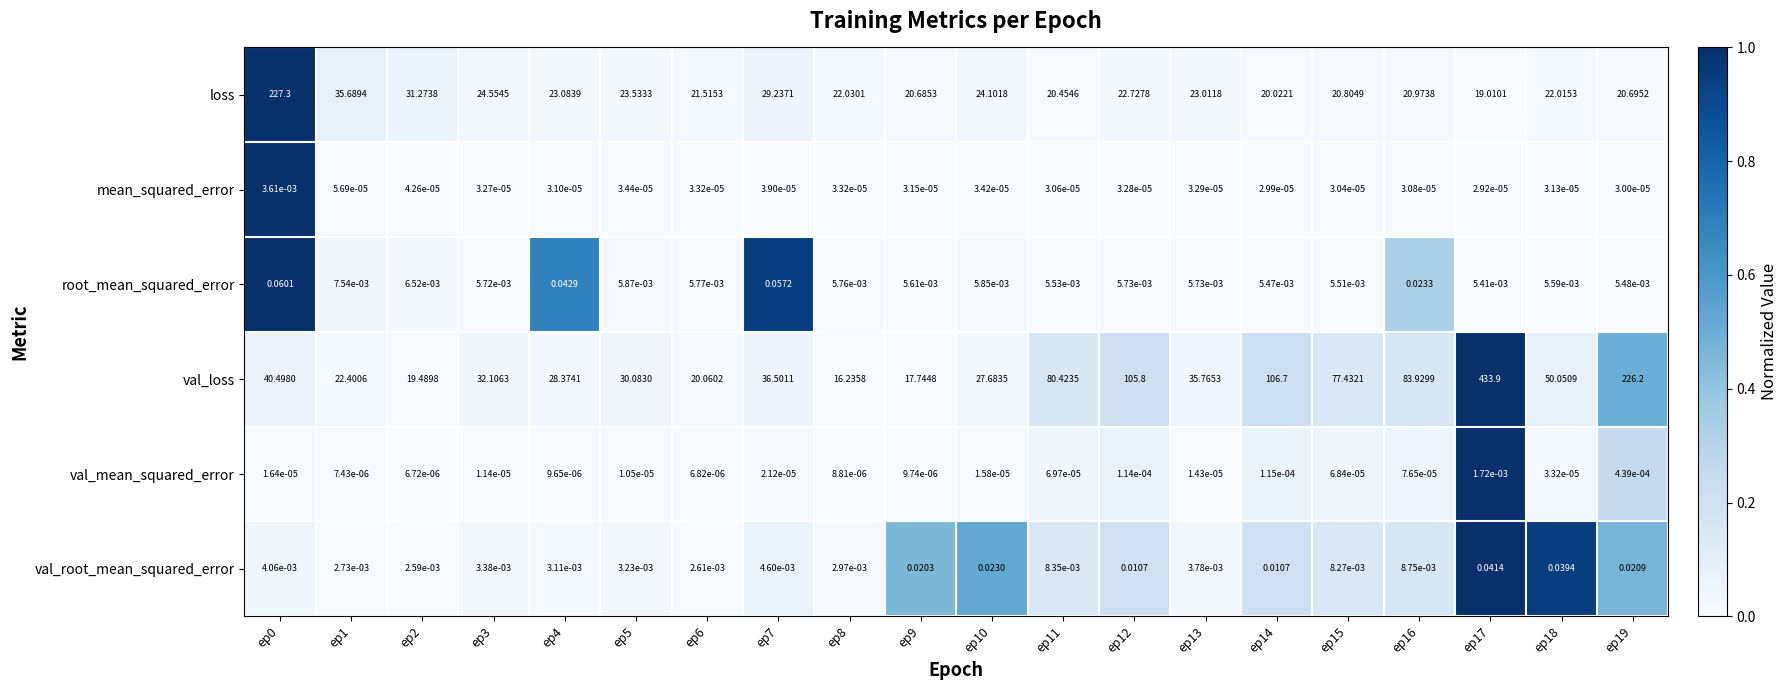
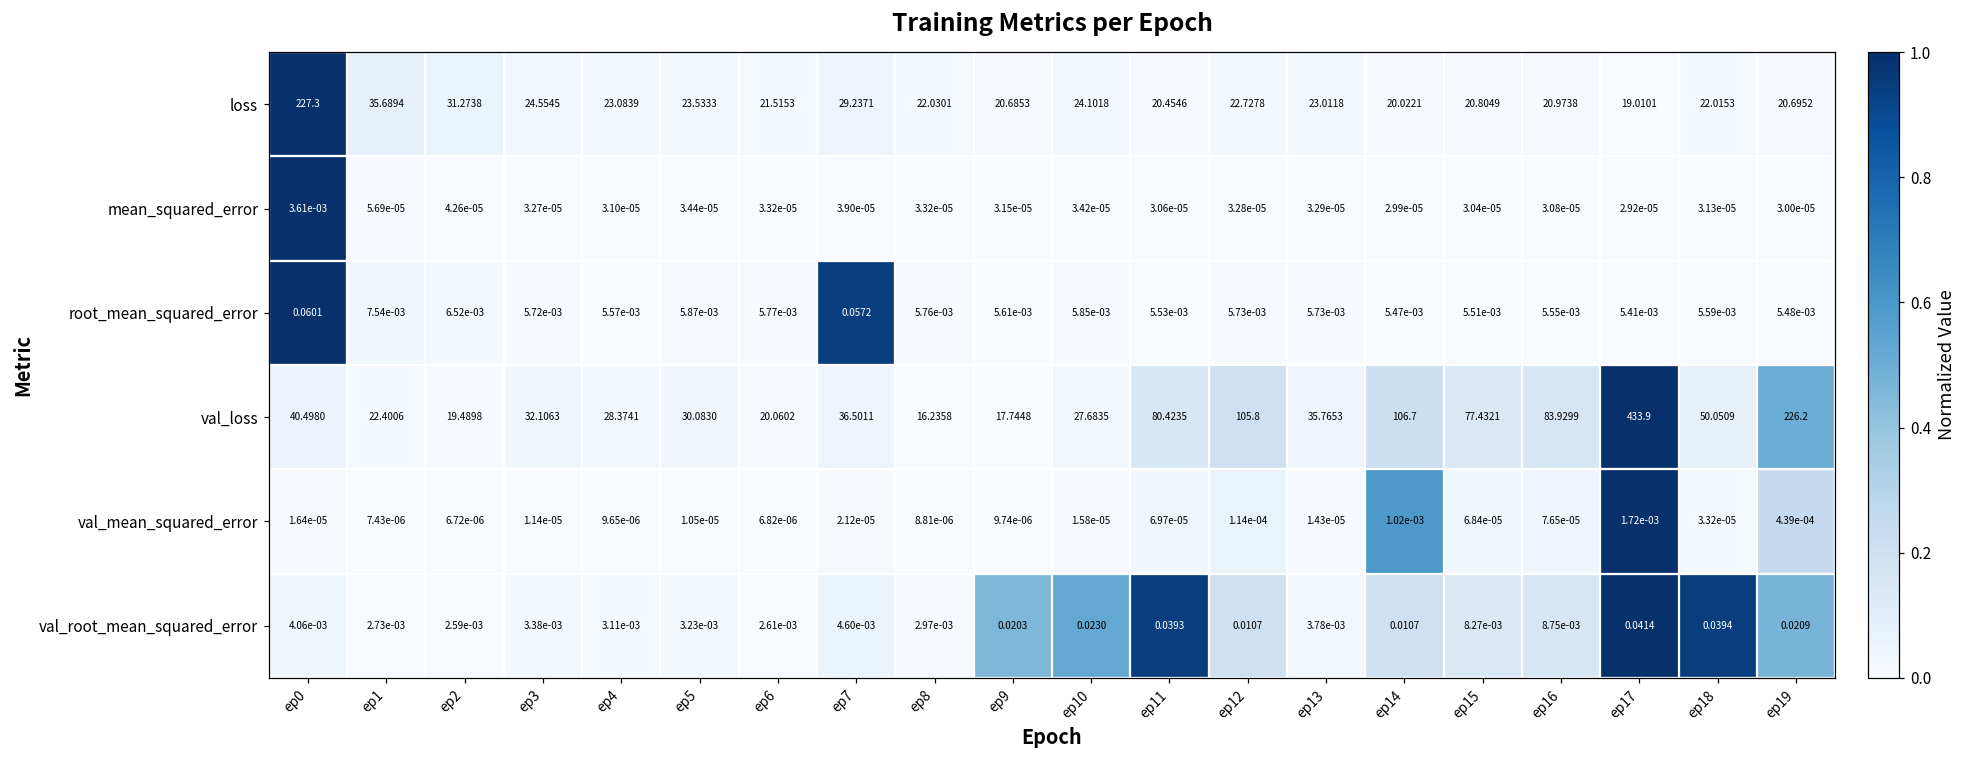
  {
    "loss": {
      "ep0": "227.3",
      "ep1": "35.6894",
      "ep2": "31.2738",
      "ep3": "24.5545",
      "ep4": "23.0839",
      "ep5": "23.5333",
      "ep6": "21.5153",
      "ep7": "29.2371",
      "ep8": "22.0301",
      "ep9": "20.6853",
      "ep10": "24.1018",
      "ep11": "20.4546",
      "ep12": "22.7278",
      "ep13": "23.0118",
      "ep14": "20.0221",
      "ep15": "20.8049",
      "ep16": "20.9738",
      "ep17": "19.0101",
      "ep18": "22.0153",
      "ep19": "20.6952"
    },
    "mean_squared_error": {
      "ep0": "3.61e-03",
      "ep1": "5.69e-05",
      "ep2": "4.26e-05",
      "ep3": "3.27e-05",
      "ep4": "3.10e-05",
      "ep5": "3.44e-05",
      "ep6": "3.32e-05",
      "ep7": "3.90e-05",
      "ep8": "3.32e-05",
      "ep9": "3.15e-05",
      "ep10": "3.42e-05",
      "ep11": "3.06e-05",
      "ep12": "3.28e-05",
      "ep13": "3.29e-05",
      "ep14": "2.99e-05",
      "ep15": "3.04e-05",
      "ep16": "3.08e-05",
      "ep17": "2.92e-05",
      "ep18": "3.13e-05",
      "ep19": "3.00e-05"
    },
    "root_mean_squared_error": {
      "ep0": "0.0601",
      "ep1": "7.54e-03",
      "ep2": "6.52e-03",
      "ep3": "5.72e-03",
-     "ep4": "0.0429",
+     "ep4": "5.57e-03",
      "ep5": "5.87e-03",
      "ep6": "5.77e-03",
      "ep7": "0.0572",
      "ep8": "5.76e-03",
      "ep9": "5.61e-03",
      "ep10": "5.85e-03",
      "ep11": "5.53e-03",
      "ep12": "5.73e-03",
      "ep13": "5.73e-03",
      "ep14": "5.47e-03",
      "ep15": "5.51e-03",
-     "ep16": "0.0233",
+     "ep16": "5.55e-03",
      "ep17": "5.41e-03",
      "ep18": "5.59e-03",
      "ep19": "5.48e-03"
    },
    "val_loss": {
      "ep0": "40.4980",
      "ep1": "22.4006",
      "ep2": "19.4898",
      "ep3": "32.1063",
      "ep4": "28.3741",
      "ep5": "30.0830",
      "ep6": "20.0602",
      "ep7": "36.5011",
      "ep8": "16.2358",
      "ep9": "17.7448",
      "ep10": "27.6835",
      "ep11": "80.4235",
      "ep12": "105.8",
      "ep13": "35.7653",
      "ep14": "106.7",
      "ep15": "77.4321",
      "ep16": "83.9299",
      "ep17": "433.9",
      "ep18": "50.0509",
      "ep19": "226.2"
    },
    "val_mean_squared_error": {
      "ep0": "1.64e-05",
      "ep1": "7.43e-06",
      "ep2": "6.72e-06",
      "ep3": "1.14e-05",
      "ep4": "9.65e-06",
      "ep5": "1.05e-05",
      "ep6": "6.82e-06",
      "ep7": "2.12e-05",
      "ep8": "8.81e-06",
      "ep9": "9.74e-06",
      "ep10": "1.58e-05",
      "ep11": "6.97e-05",
      "ep12": "1.14e-04",
      "ep13": "1.43e-05",
-     "ep14": "1.15e-04",
+     "ep14": "1.02e-03",
      "ep15": "6.84e-05",
      "ep16": "7.65e-05",
      "ep17": "1.72e-03",
      "ep18": "3.32e-05",
      "ep19": "4.39e-04"
    },
    "val_root_mean_squared_error": {
      "ep0": "4.06e-03",
      "ep1": "2.73e-03",
      "ep2": "2.59e-03",
      "ep3": "3.38e-03",
      "ep4": "3.11e-03",
      "ep5": "3.23e-03",
      "ep6": "2.61e-03",
      "ep7": "4.60e-03",
      "ep8": "2.97e-03",
      "ep9": "0.0203",
      "ep10": "0.0230",
-     "ep11": "8.35e-03",
+     "ep11": "0.0393",
      "ep12": "0.0107",
      "ep13": "3.78e-03",
      "ep14": "0.0107",
      "ep15": "8.27e-03",
      "ep16": "8.75e-03",
      "ep17": "0.0414",
      "ep18": "0.0394",
      "ep19": "0.0209"
    }
  }
